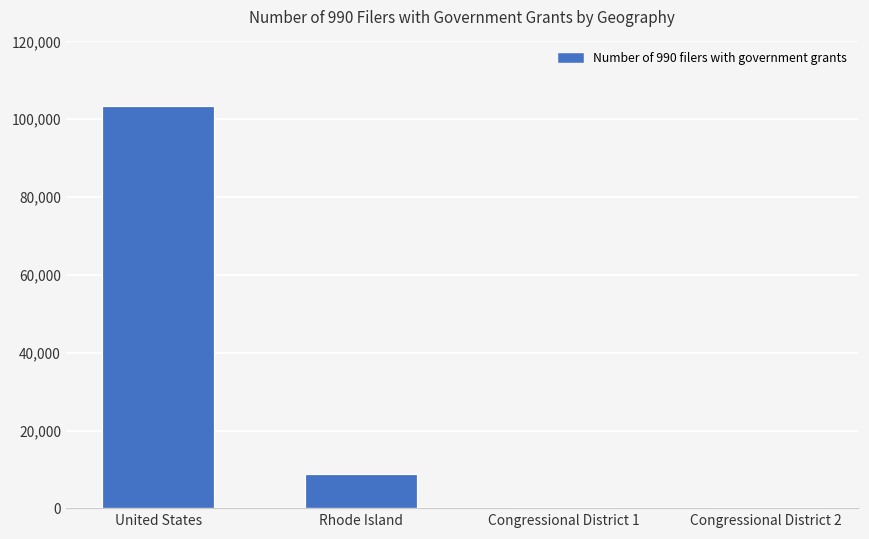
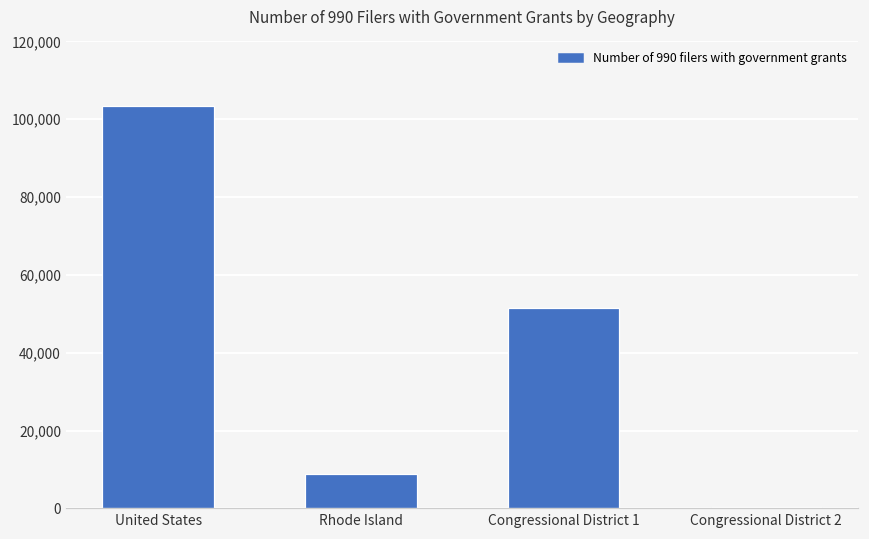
  {
    "United States": "103,000",
    "Rhode Island": "9,000",
-   "Congressional District 1": "0"
+   "Congressional District 1": "52,000"
  }
